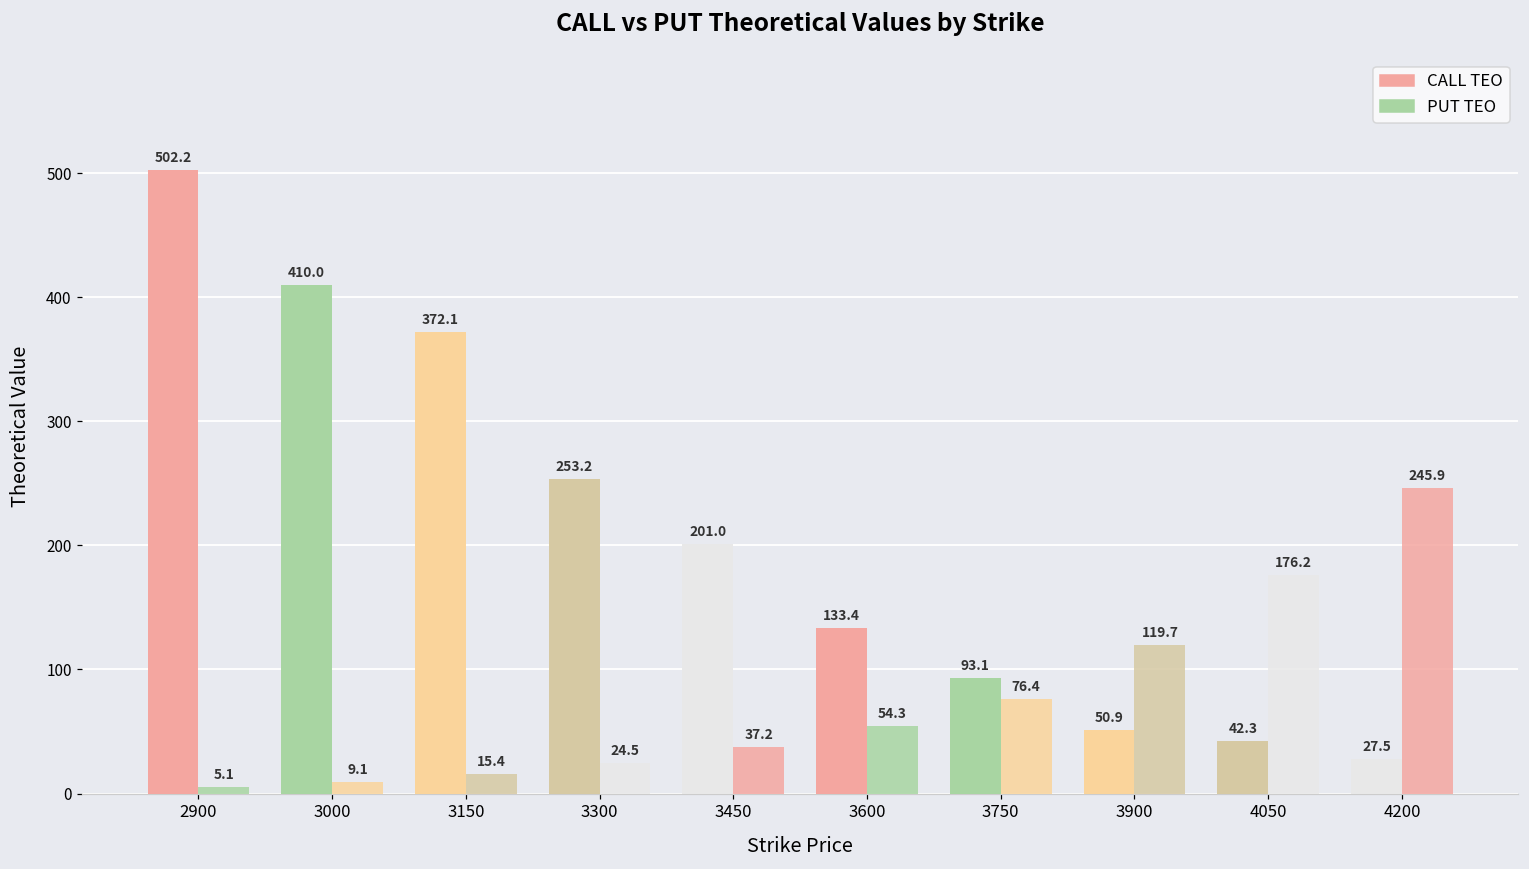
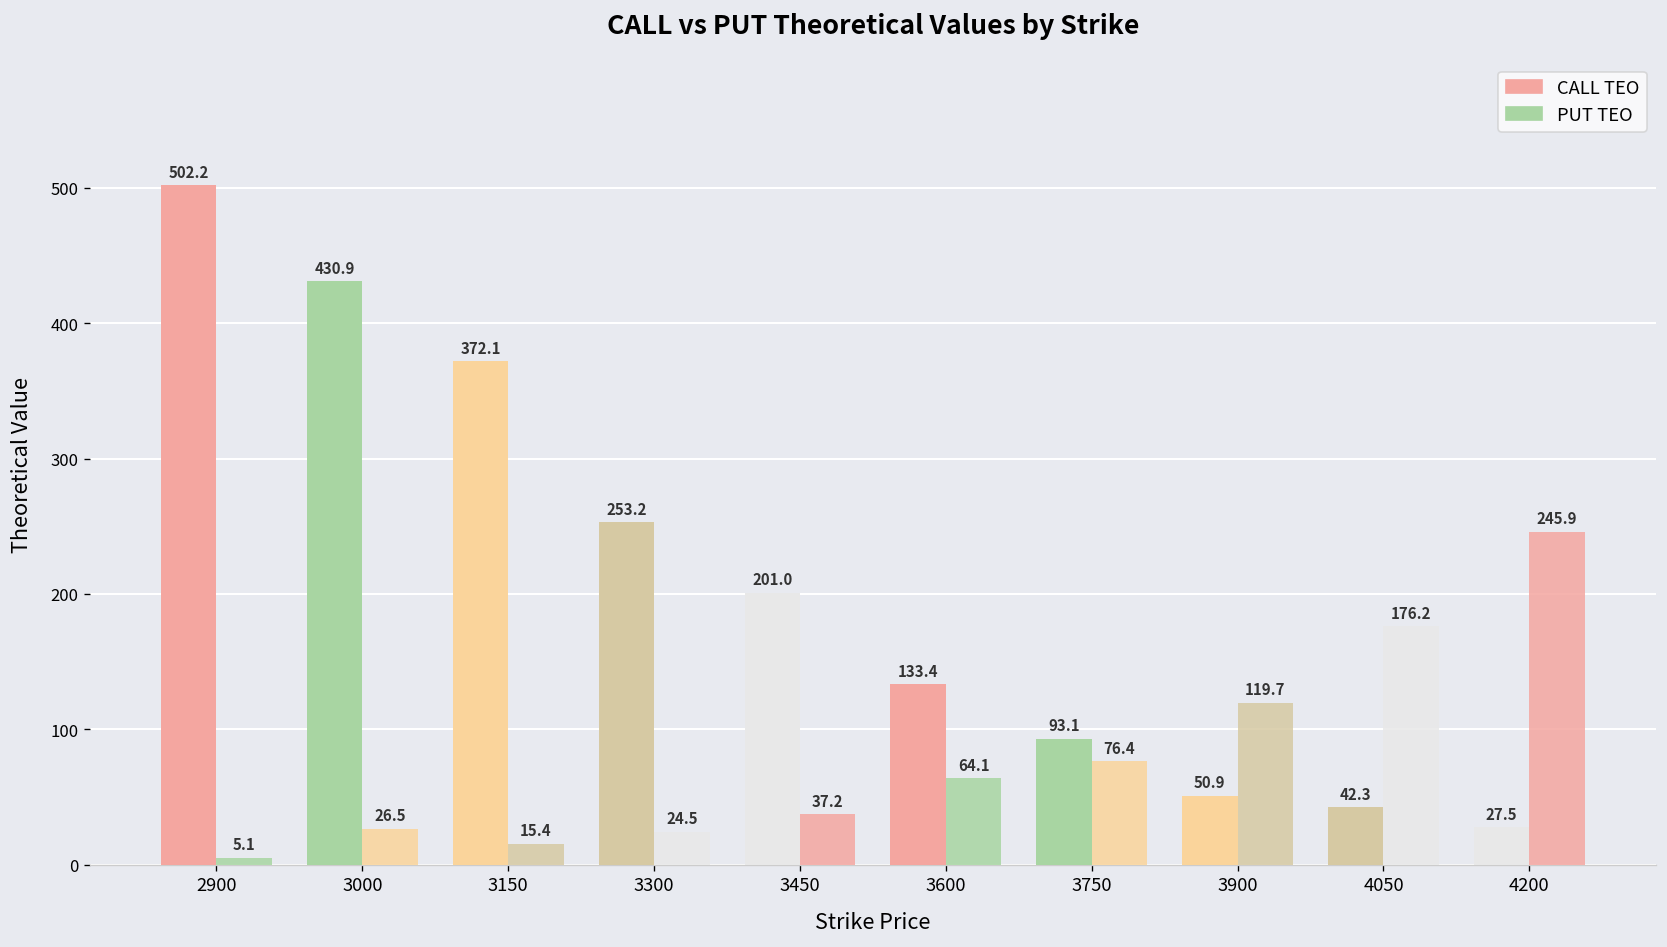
  {
    "CALL TEO": {
      "2900": 502.2,
-     "3000": 410.0,
+     "3000": 430.9,
      "3150": 372.1,
      "3300": 253.2,
      "3450": 201.0,
      "3600": 133.4,
      "3750": 93.1,
      "3900": 50.9,
      "4050": 42.3,
      "4200": 27.5
    },
    "PUT TEO": {
      "2900": 5.1,
-     "3000": 9.1,
+     "3000": 26.5,
      "3150": 15.4,
      "3300": 24.5,
      "3450": 37.2,
-     "3600": 54.3,
+     "3600": 64.1,
      "3750": 76.4,
      "3900": 119.7,
      "4050": 176.2,
      "4200": 245.9
    }
  }
